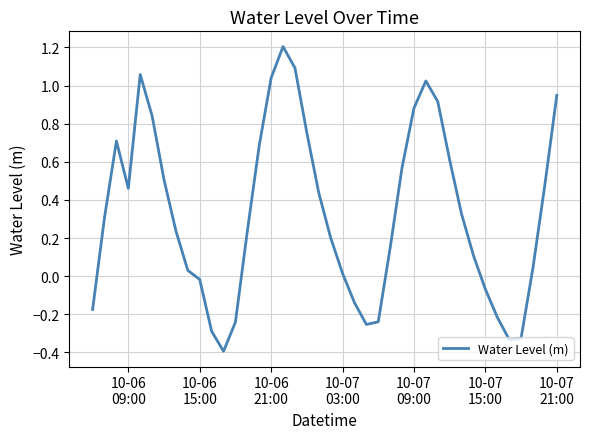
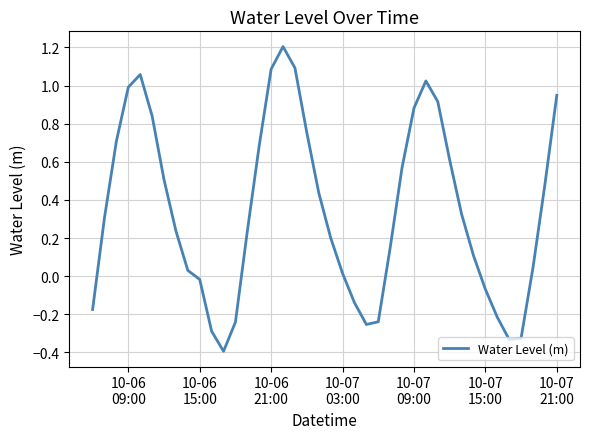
  {
-   "10-06 09:00": 0.46,
+   "10-06 09:00": 0.99,
    "10-06 15:00": -0.02,
-   "10-06 21:00": 1.04,
+   "10-06 21:00": 1.09,
    "10-07 03:00": 0.01,
    "10-07 09:00": 0.88,
    "10-07 15:00": -0.07,
    "10-07 21:00": 0.95
  }
